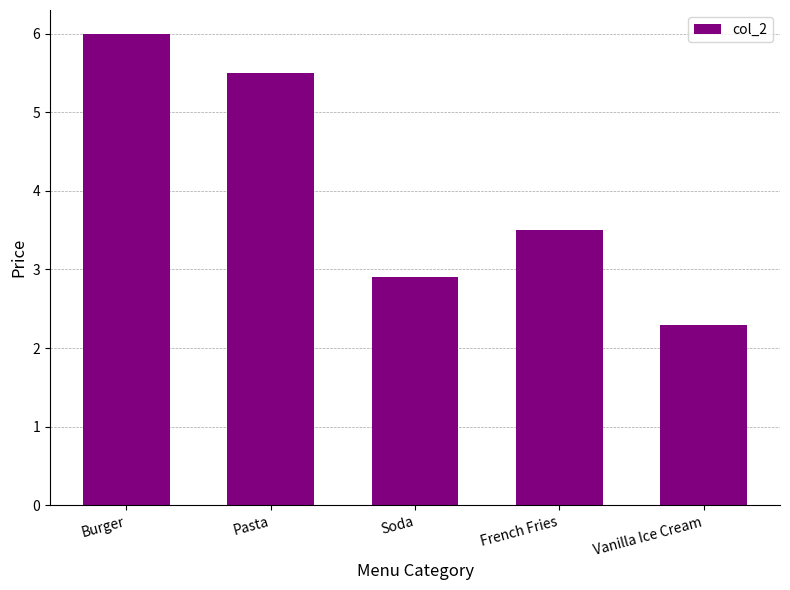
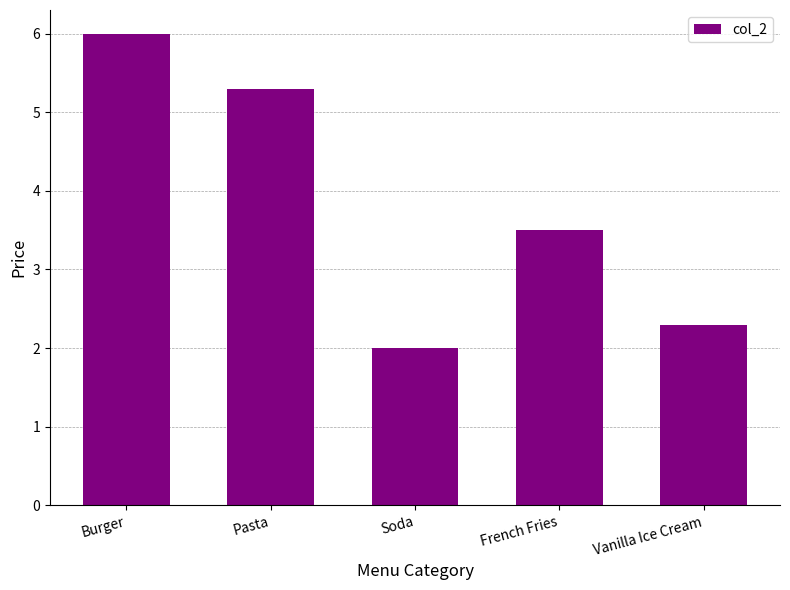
  {
    "Burger": 6.0,
-   "Pasta": 5.5,
-   "Soda": 2.9,
+   "Pasta": 5.3,
+   "Soda": 2.0,
    "French Fries": 3.5,
    "Vanilla Ice Cream": 2.3
  }
